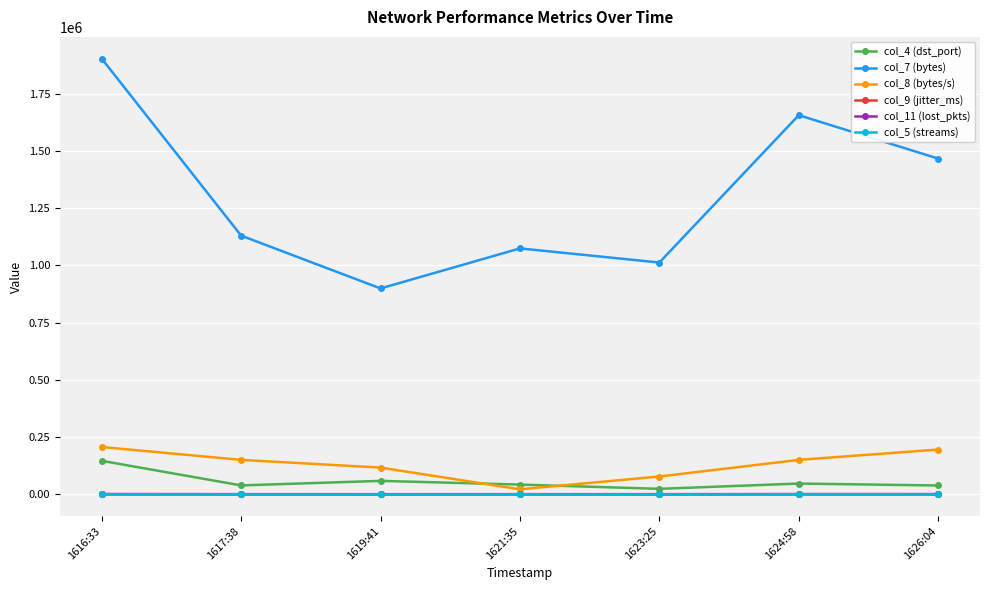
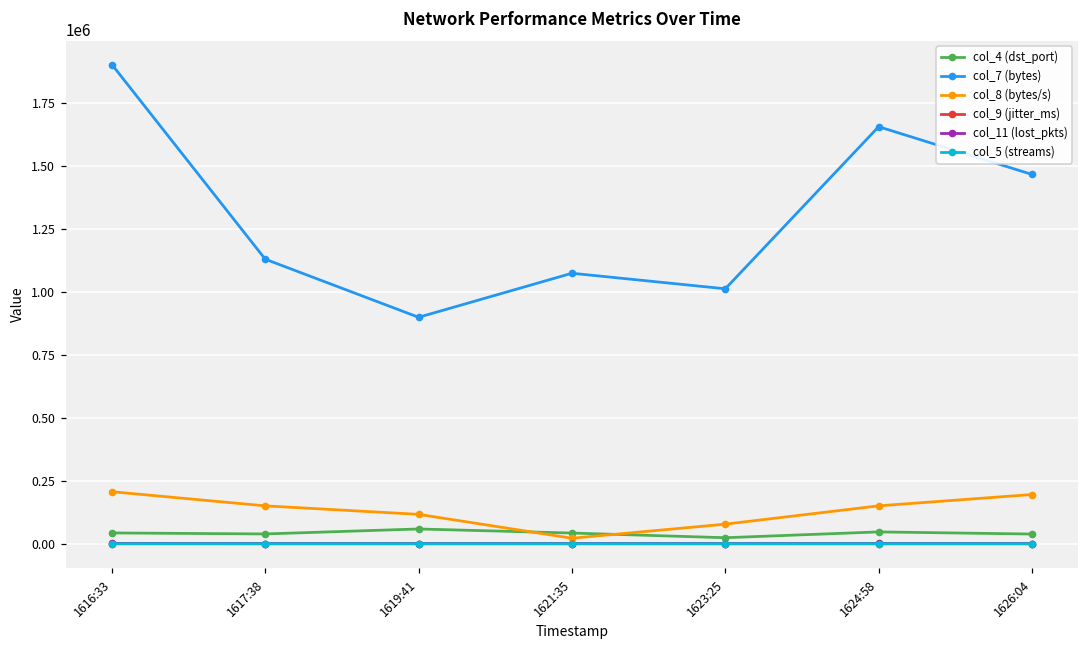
  {
    "col_4 (dst_port)": {
-     "1616:33": 150000,
+     "1616:33": 40000,
      "1617:38": 40000,
      "1619:41": 60000,
      "1621:35": 40000,
      "1623:25": 20000,
      "1624:58": 50000,
      "1626:04": 40000
    },
    "col_8 (bytes/s)": {
      "1616:33": 210000,
      "1617:38": 150000,
      "1619:41": 120000,
      "1621:35": 20000,
      "1623:25": 80000,
      "1624:58": 150000,
      "1626:04": 200000
    }
  }
